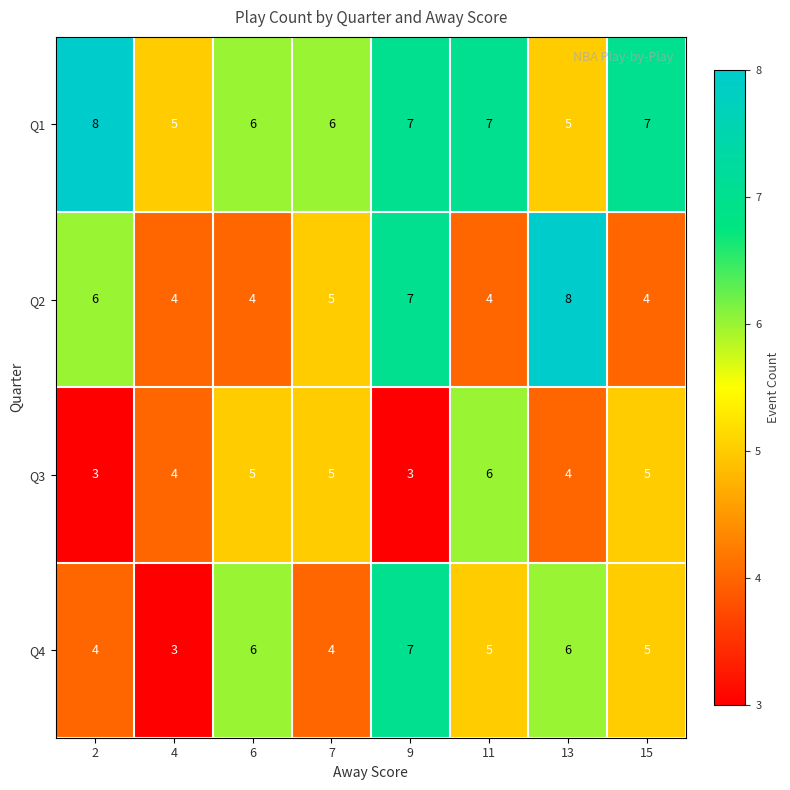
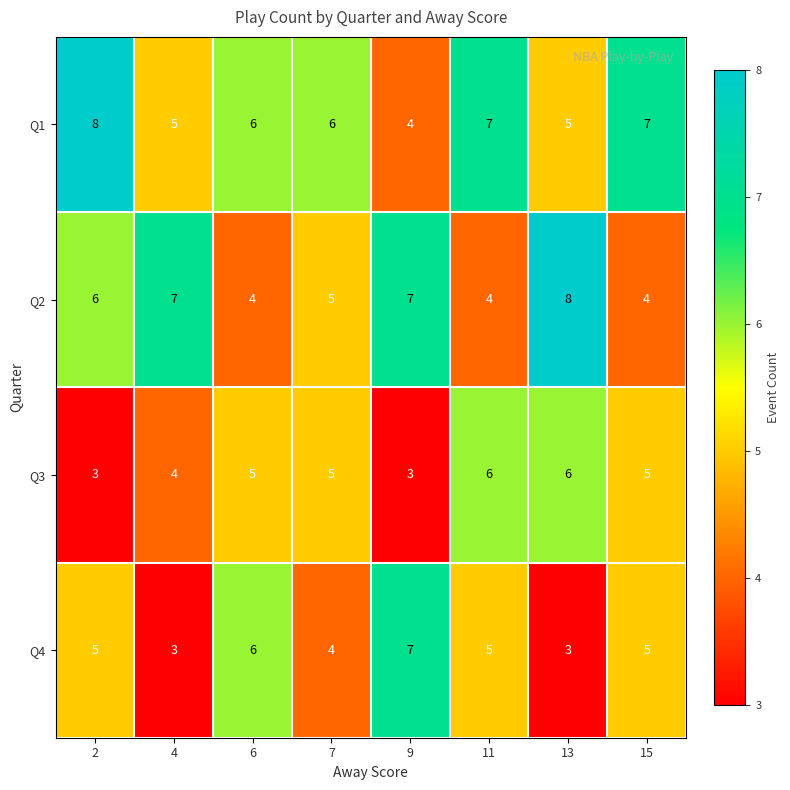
  {
    "Q1": {
      "2": 8,
      "4": 5,
      "6": 6,
      "7": 6,
-     "9": 7,
+     "9": 4,
      "11": 7,
      "13": 5
    },
    "Q2": {
      "2": 6,
-     "4": 4,
+     "4": 7,
      "6": 4,
      "7": 5,
      "9": 7,
      "11": 4,
      "13": 8,
      "15": 4
    },
    "Q3": {
      "2": 3,
      "4": 4,
      "6": 5,
      "7": 5,
      "9": 3,
      "11": 6,
-     "13": 4,
+     "13": 6,
      "15": 5
    },
    "Q4": {
-     "2": 4,
+     "2": 5,
      "4": 3,
      "6": 6,
      "7": 4,
      "9": 7,
      "11": 5,
-     "13": 6,
+     "13": 3,
      "15": 5
    }
  }
